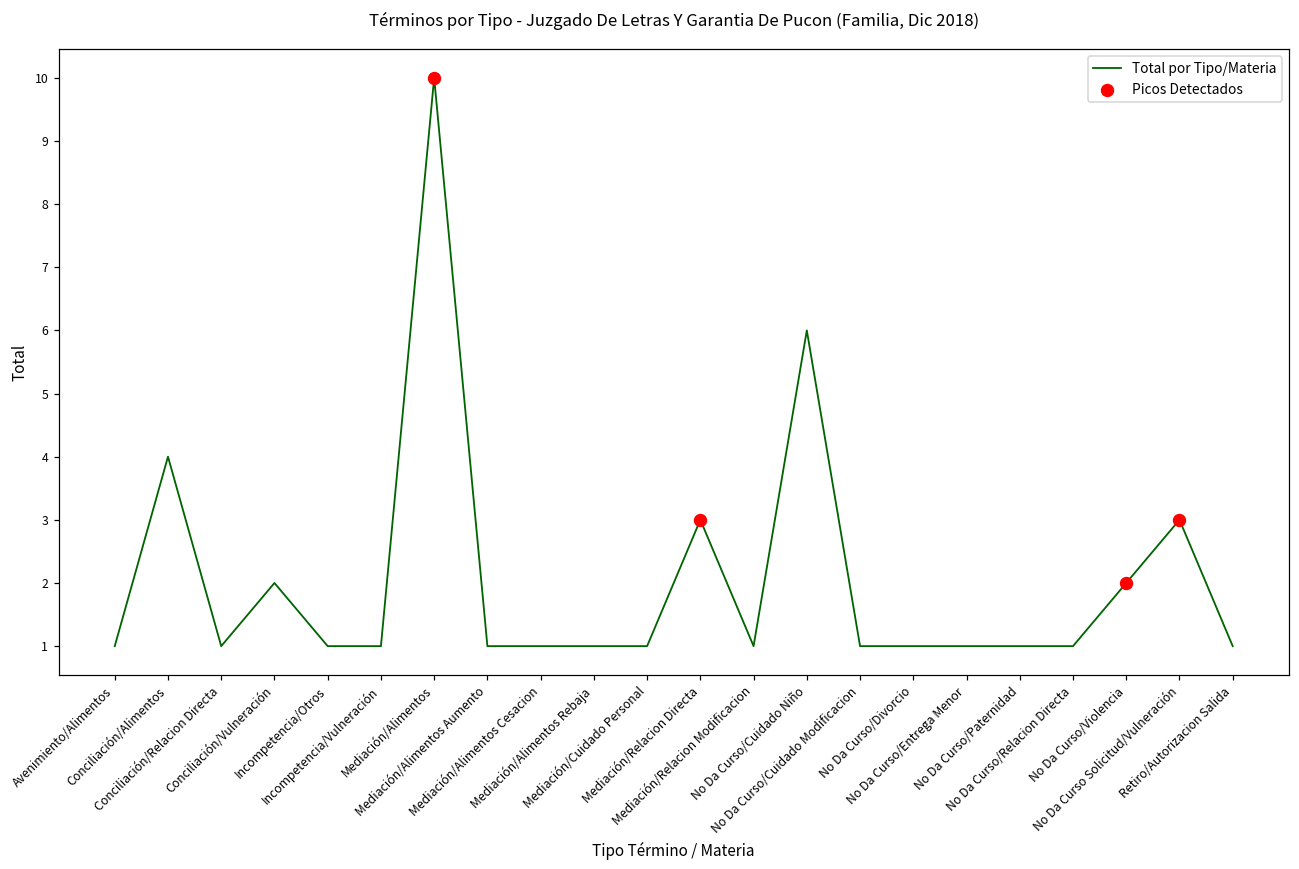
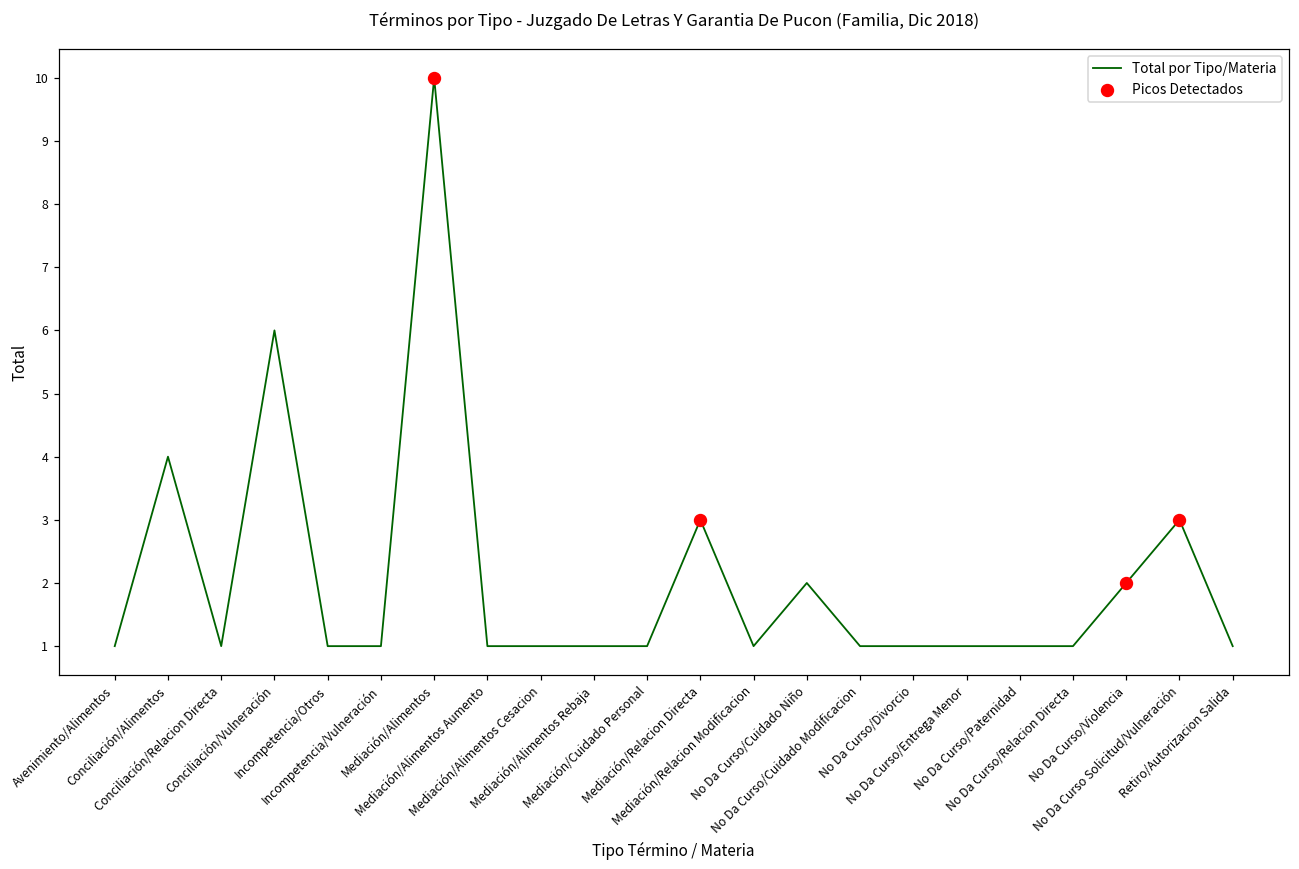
  {
    "Total por Tipo/Materia": {
      "Avenimiento/Alimentos": 1,
      "Conciliación/Alimentos": 4,
      "Conciliación/Relacion Directa": 1,
-     "Conciliación/Vulneración": 2,
+     "Conciliación/Vulneración": 6,
      "Incompetencia/Otros": 1,
      "Incompetencia/Vulneración": 1,
      "Mediación/Alimentos Aumento": 1,
      "Mediación/Alimentos Cesacion": 1,
      "Mediación/Alimentos Rebaja": 1,
      "Mediación/Cuidado Personal": 1,
      "Mediación/Relacion Modificacion": 1,
-     "No Da Curso/Cuidado Niño": 6,
+     "No Da Curso/Cuidado Niño": 2,
      "No Da Curso/Cuidado Modificacion": 1,
      "No Da Curso/Divorcio": 1,
      "No Da Curso/Entrega Menor": 1,
      "No Da Curso/Paternidad": 1,
      "No Da Curso/Relacion Directa": 1,
      "Retiro/Autorizacion Salida": 1
    }
  }
